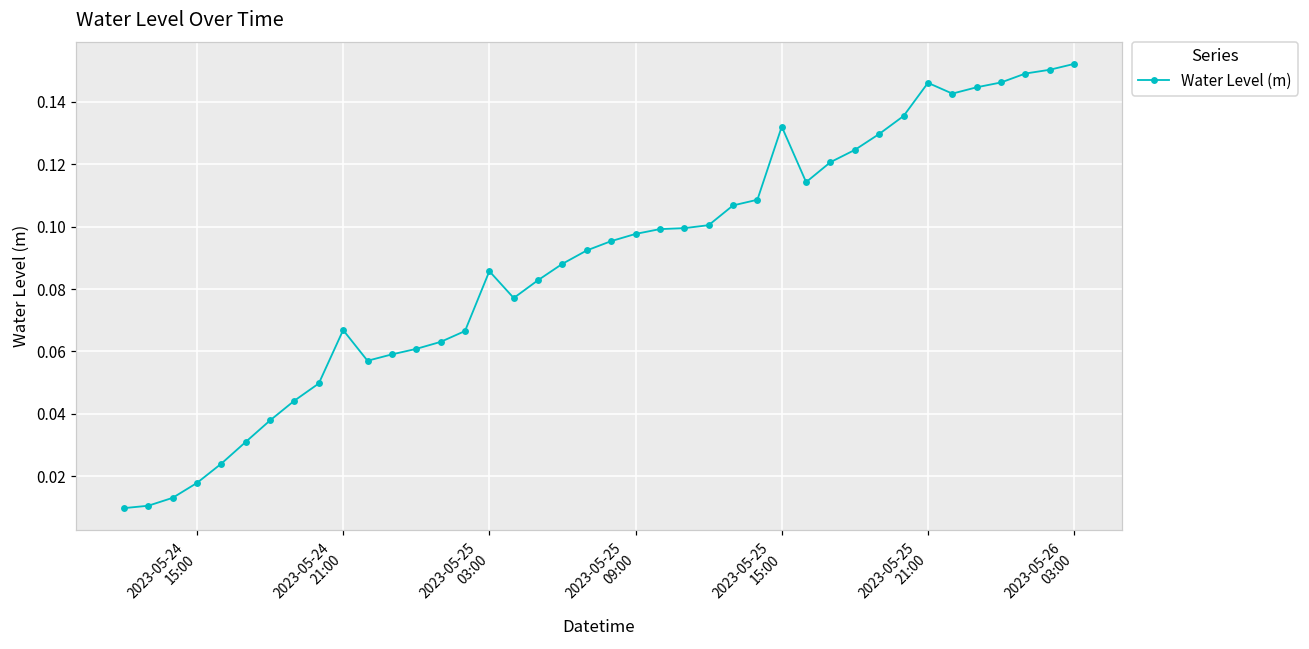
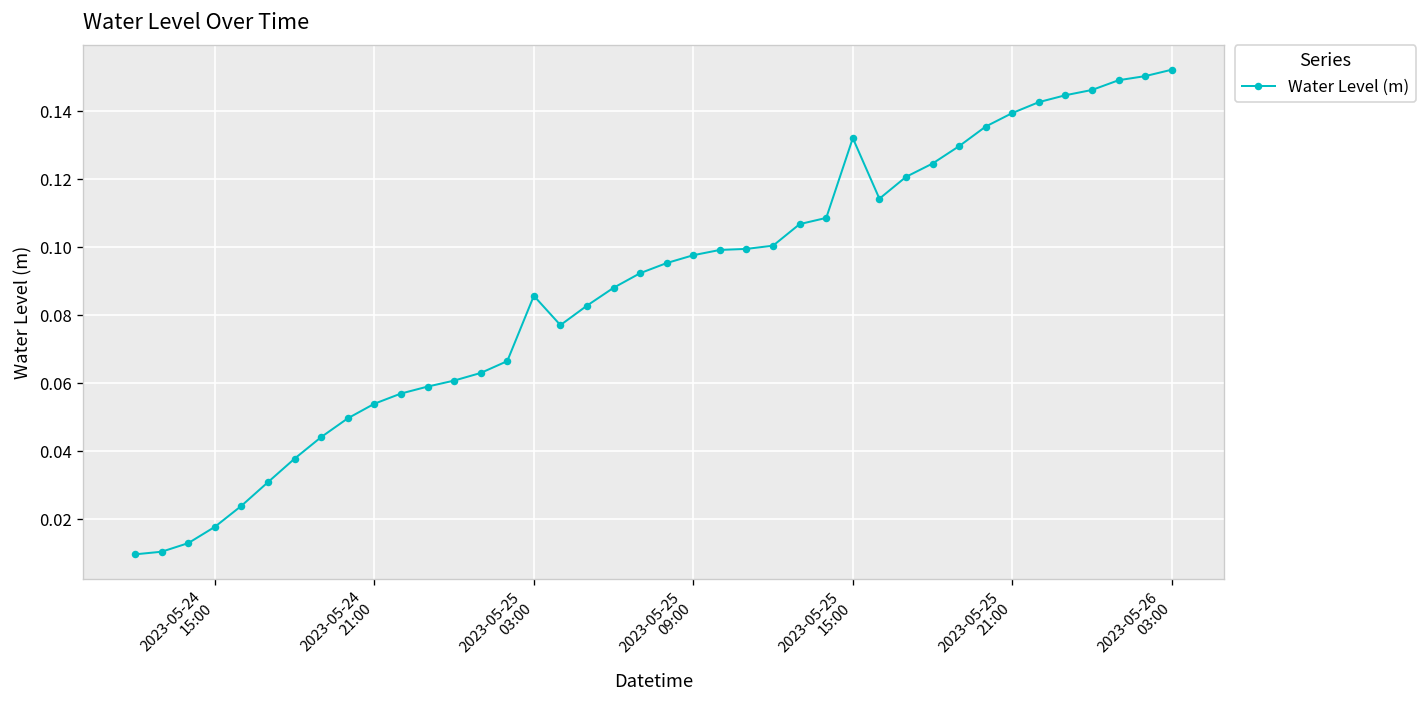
  {
    "2023-05-24 15:00": 0.018,
-   "2023-05-24 21:00": 0.067,
+   "2023-05-24 21:00": 0.054,
    "2023-05-25 03:00": 0.086,
    "2023-05-25 09:00": 0.098,
    "2023-05-25 15:00": 0.132,
-   "2023-05-25 21:00": 0.146,
+   "2023-05-25 21:00": 0.139,
    "2023-05-26 03:00": 0.152
  }
